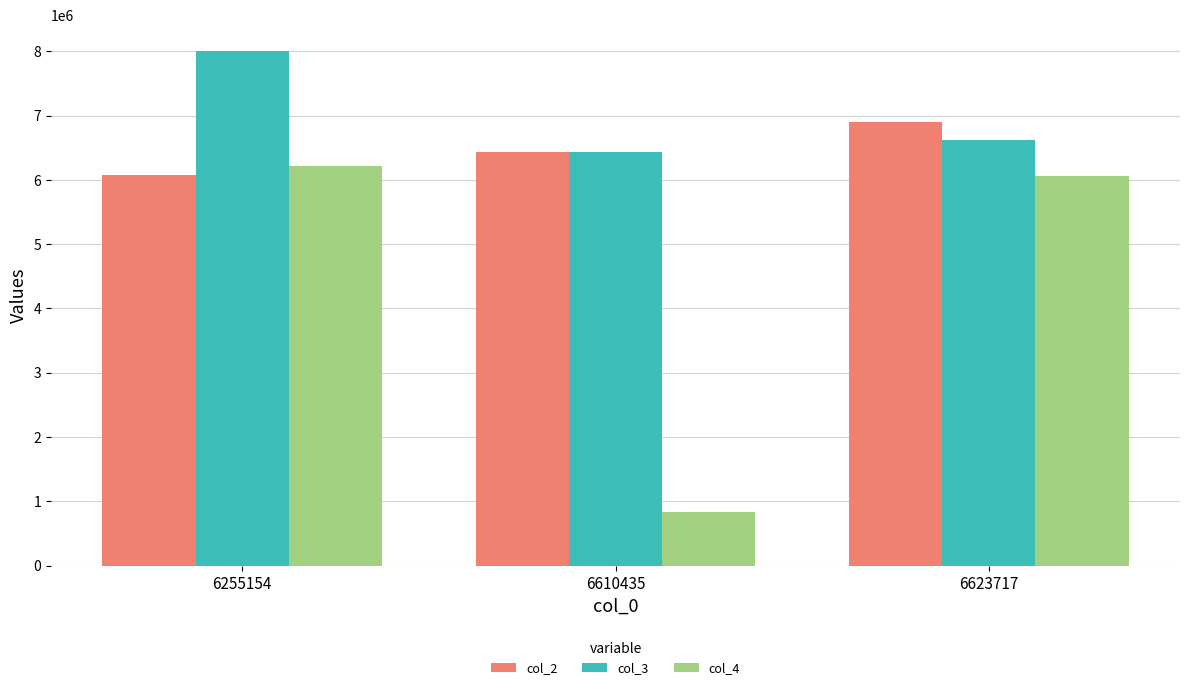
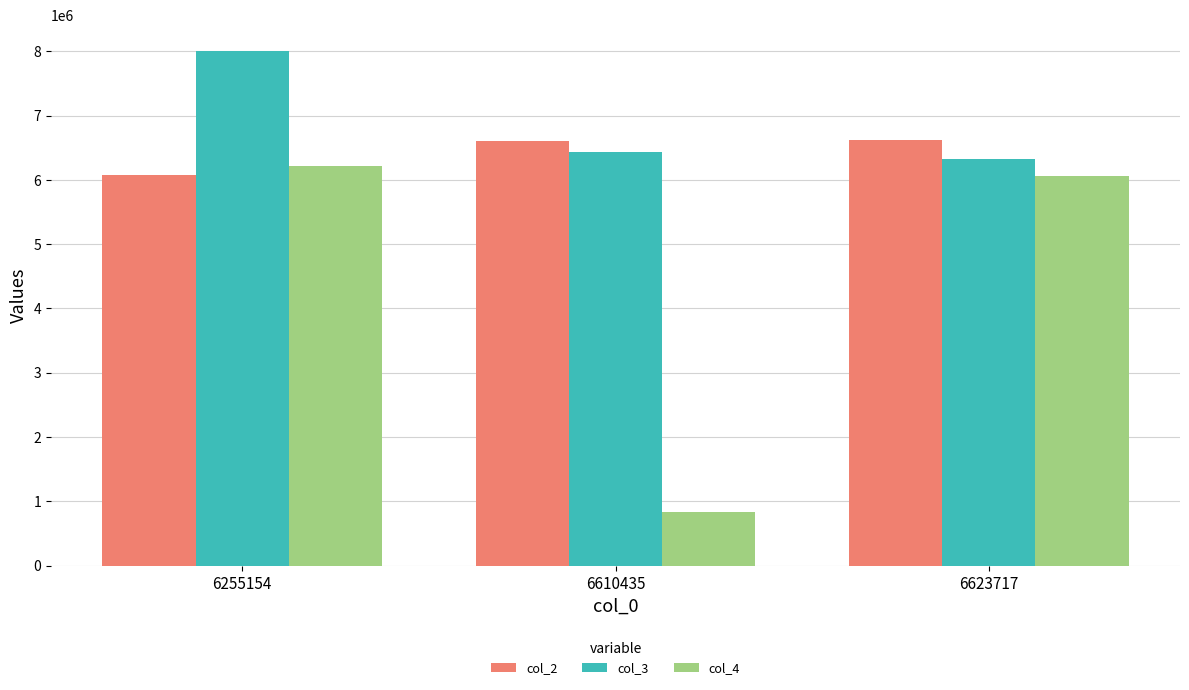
  {
    "col_2": {
      "6255154": 6100000,
-     "6610435": 6400000,
-     "6623717": 6900000
+     "6610435": 6600000,
+     "6623717": 6600000
    },
    "col_3": {
      "6255154": 8000000,
      "6610435": 6400000,
-     "6623717": 6600000
+     "6623717": 6300000
    },
    "col_4": {
      "6255154": 6200000,
      "6610435": 800000,
      "6623717": 6100000
    }
  }
